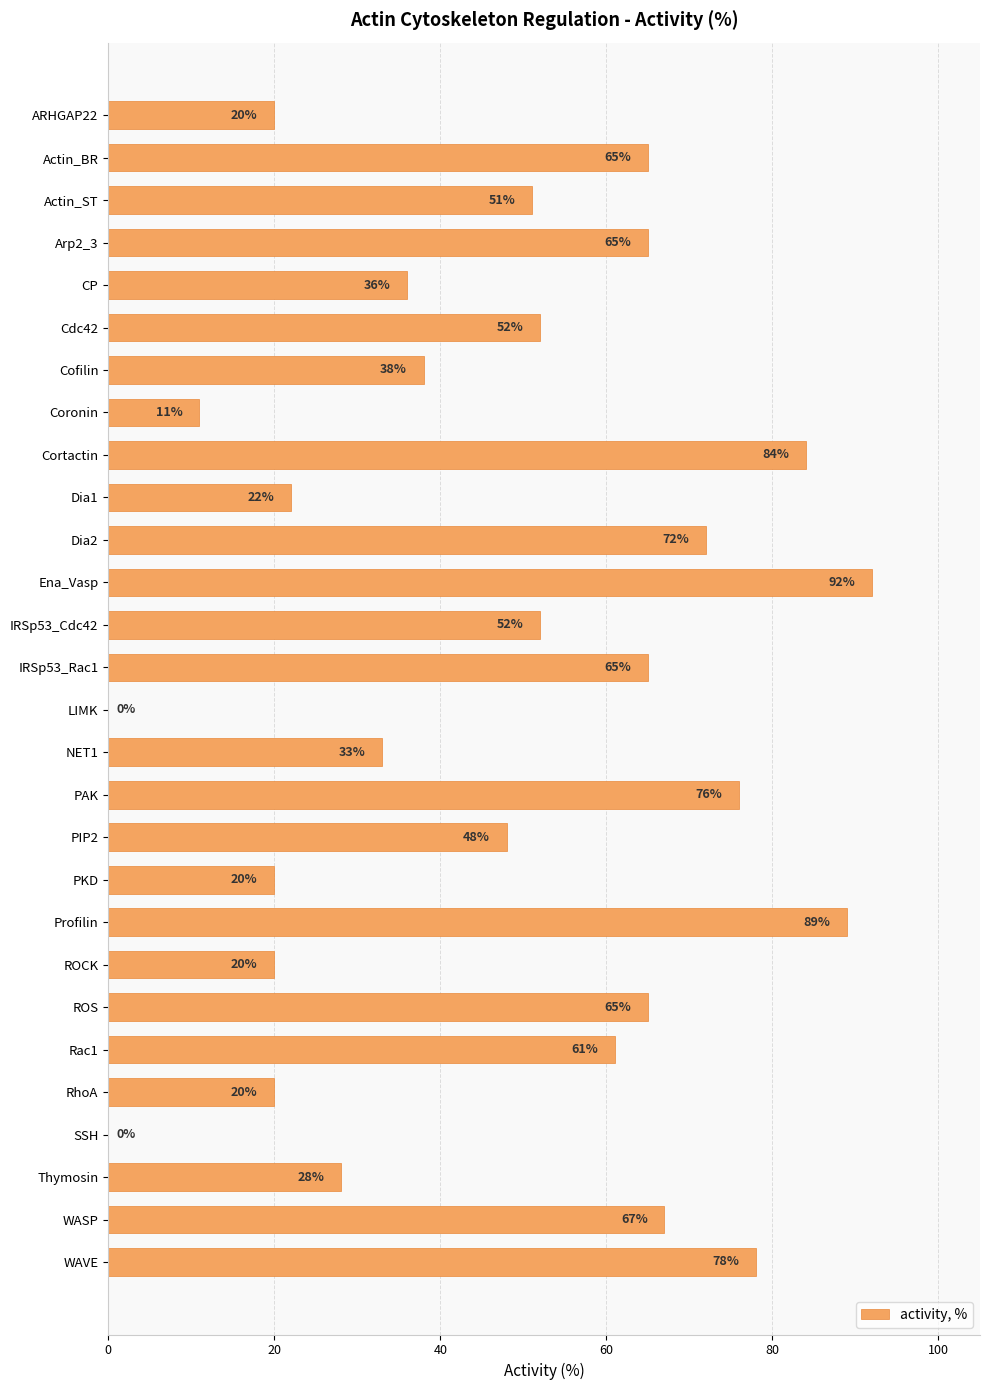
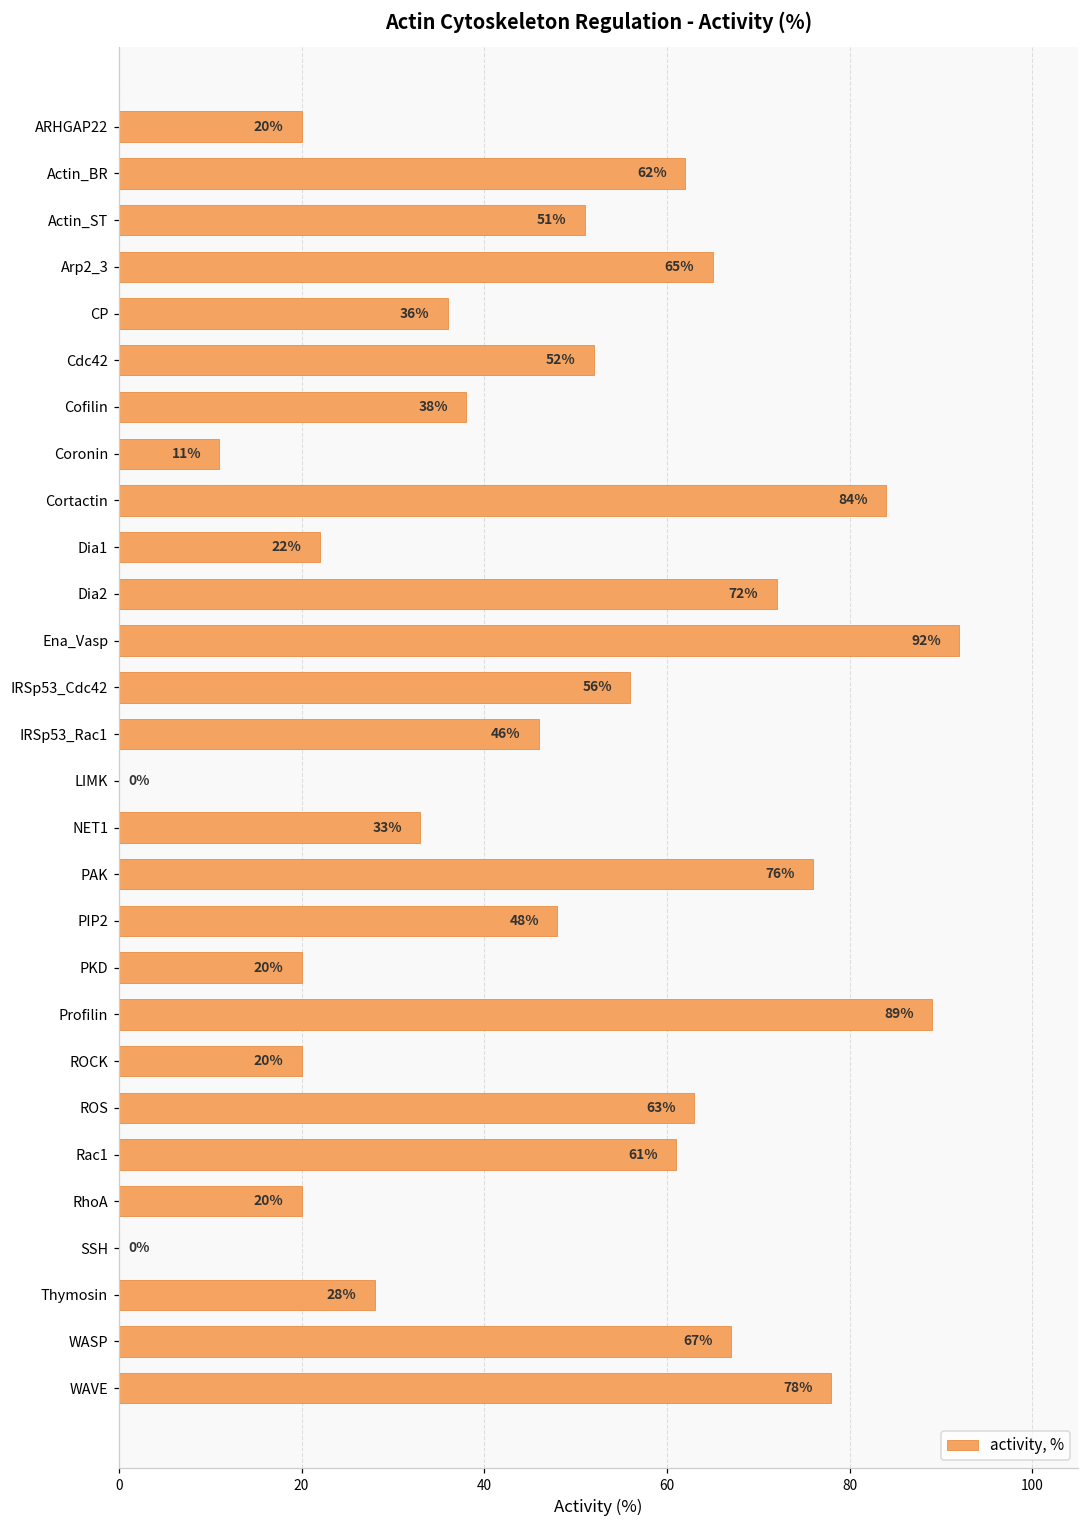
  {
    "ARHGAP22": "20%",
-   "Actin_BR": "65%",
+   "Actin_BR": "62%",
    "Actin_ST": "51%",
    "Arp2_3": "65%",
    "CP": "36%",
    "Cdc42": "52%",
    "Cofilin": "38%",
    "Coronin": "11%",
    "Cortactin": "84%",
    "Dia1": "22%",
    "Dia2": "72%",
    "Ena_Vasp": "92%",
-   "IRSp53_Cdc42": "52%",
-   "IRSp53_Rac1": "65%",
+   "IRSp53_Cdc42": "56%",
+   "IRSp53_Rac1": "46%",
    "LIMK": "0%",
    "NET1": "33%",
    "PAK": "76%",
    "PIP2": "48%",
    "PKD": "20%",
    "Profilin": "89%",
    "ROCK": "20%",
-   "ROS": "65%",
+   "ROS": "63%",
    "Rac1": "61%",
    "RhoA": "20%",
    "SSH": "0%",
    "Thymosin": "28%",
    "WASP": "67%",
    "WAVE": "78%"
  }
